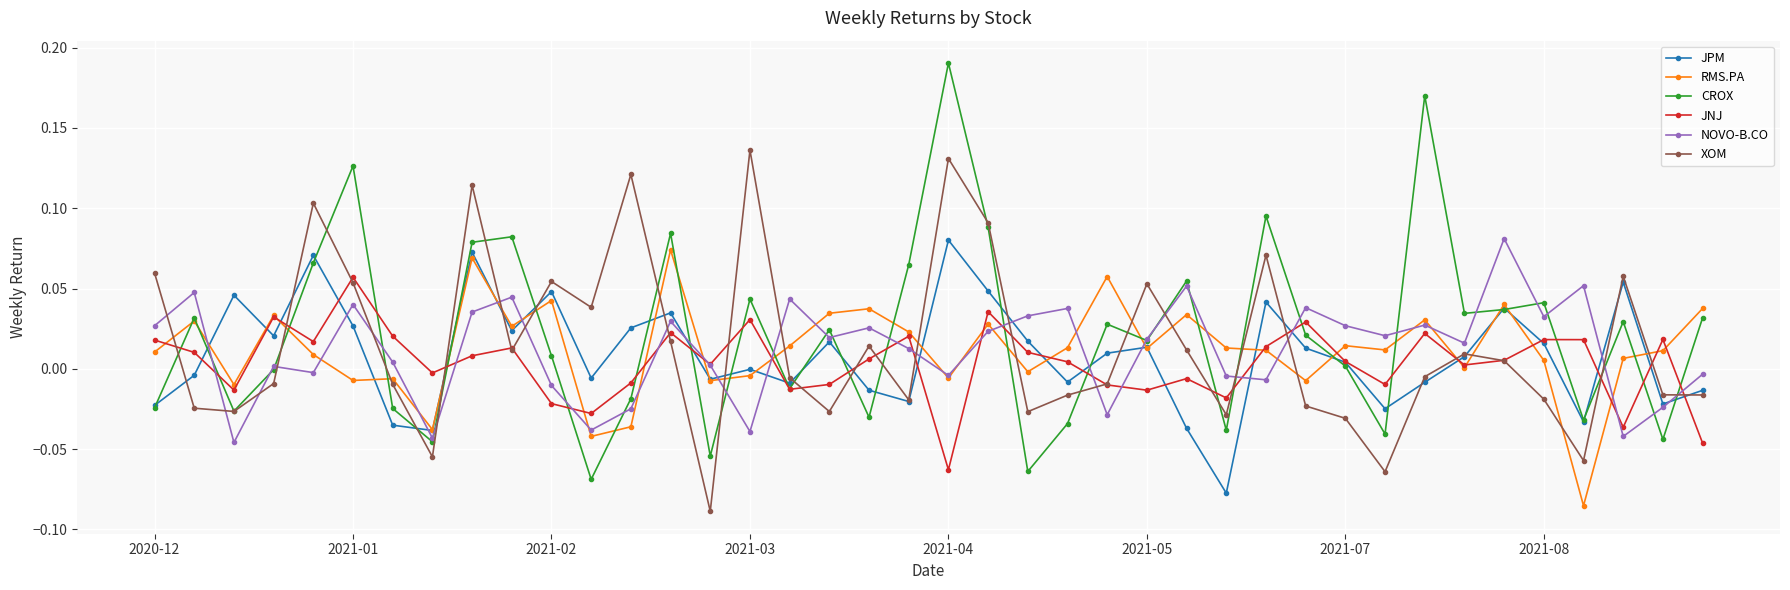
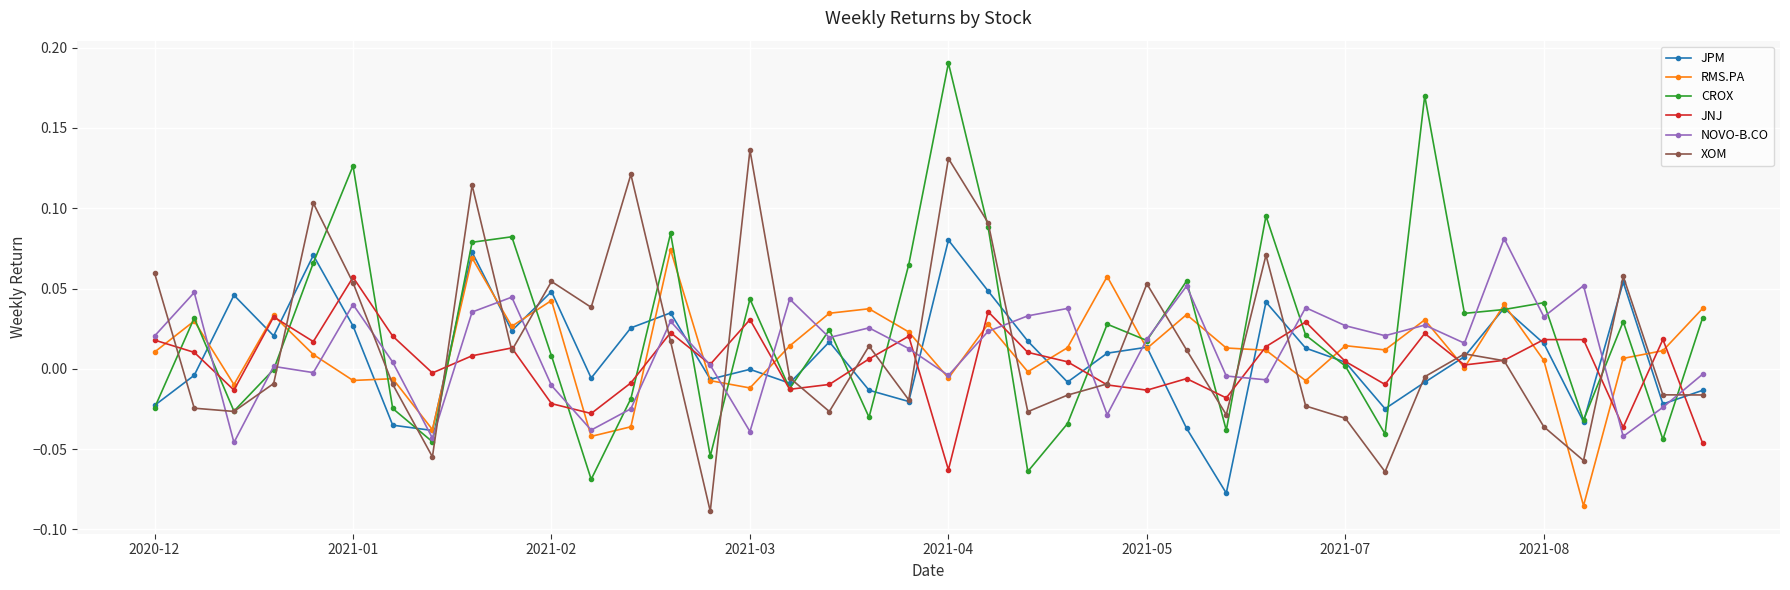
  {
    "JPM": {
      "2021-01": 0.027,
      "2021-02": 0.048,
      "2021-03": 0.000,
      "2021-04": 0.080,
      "2021-08": 0.016
    },
    "RMS.PA": {
      "2020-12": 0.010,
      "2021-01": -0.007,
      "2021-02": 0.043,
-     "2021-03": -0.004,
+     "2021-03": -0.012,
      "2021-04": -0.006,
      "2021-07": 0.014,
      "2021-08": 0.005
    },
    "CROX": {
      "2021-01": 0.126,
      "2021-02": 0.008,
      "2021-03": 0.043,
      "2021-04": 0.190,
      "2021-07": 0.002,
      "2021-08": 0.041
    },
    "JNJ": {
      "2020-12": 0.018,
      "2021-01": 0.057,
      "2021-02": -0.022,
      "2021-03": 0.031,
      "2021-04": -0.063,
      "2021-05": -0.013,
      "2021-08": 0.018
    },
    "NOVO-B.CO": {
-     "2020-12": 0.027,
+     "2020-12": 0.020,
      "2021-01": 0.040,
      "2021-02": -0.010,
      "2021-03": -0.039,
      "2021-04": -0.004,
      "2021-07": 0.027,
      "2021-08": 0.032
    },
    "XOM": {
      "2020-12": 0.060,
      "2021-01": 0.054,
      "2021-02": 0.054,
      "2021-03": 0.136,
      "2021-04": 0.131,
      "2021-05": 0.053,
      "2021-07": -0.031,
-     "2021-08": -0.019
+     "2021-08": -0.036
    }
  }
